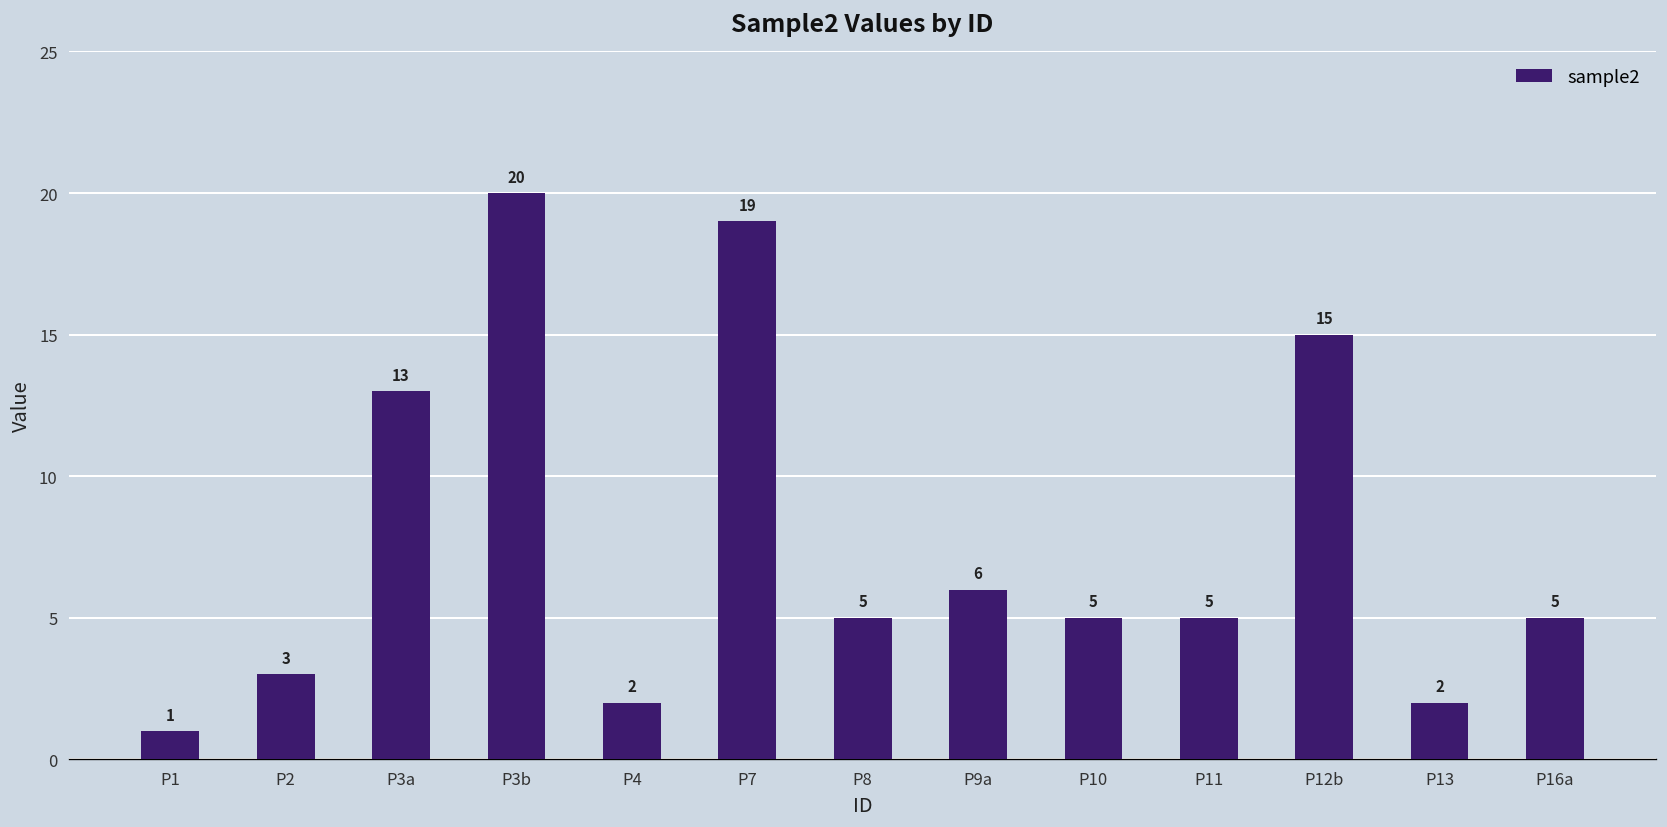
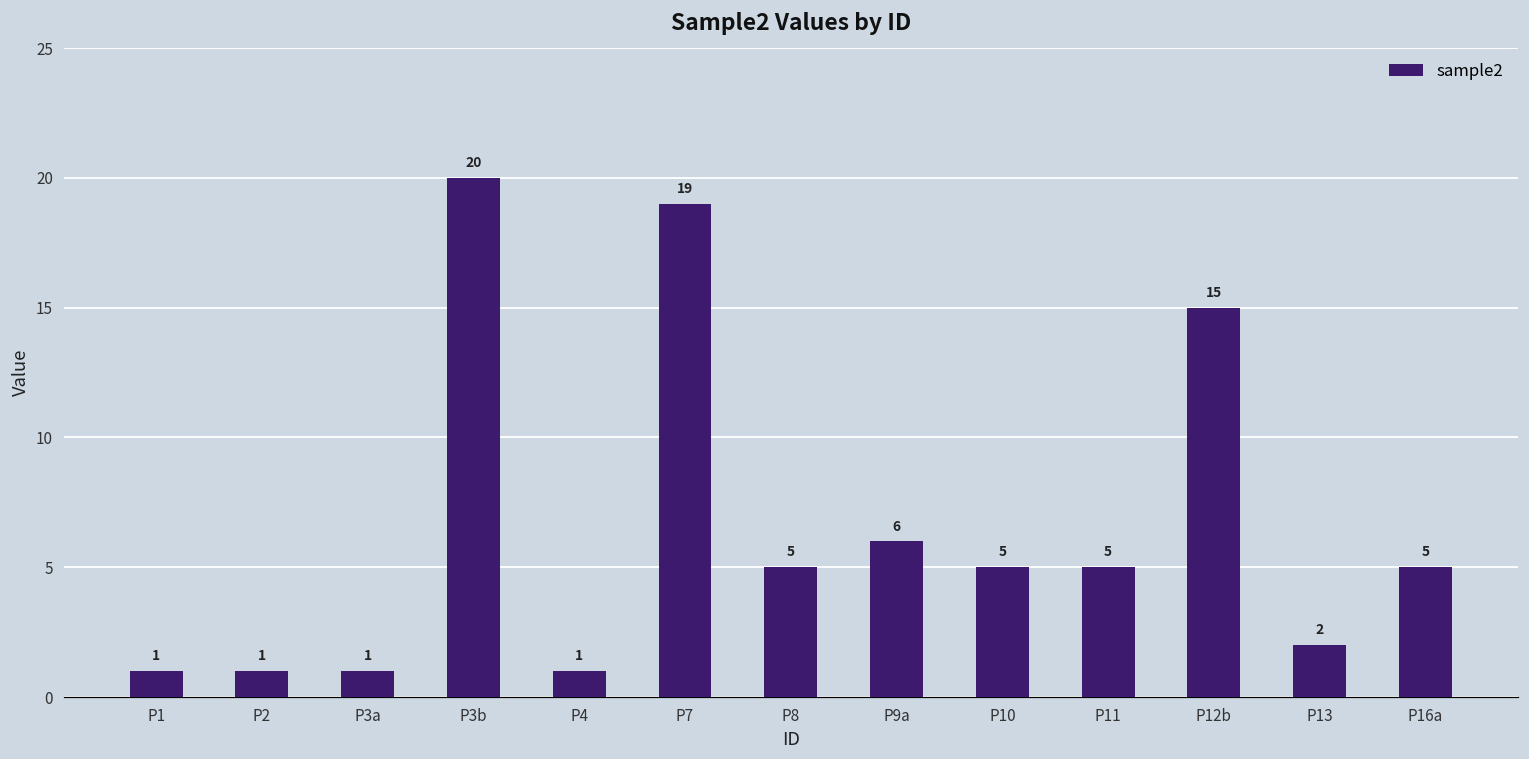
  {
    "P1": 1,
-   "P2": 3,
-   "P3a": 13,
+   "P2": 1,
+   "P3a": 1,
    "P3b": 20,
-   "P4": 2,
+   "P4": 1,
    "P7": 19,
    "P8": 5,
    "P9a": 6,
    "P10": 5,
    "P11": 5,
    "P12b": 15,
    "P13": 2,
    "P16a": 5
  }
